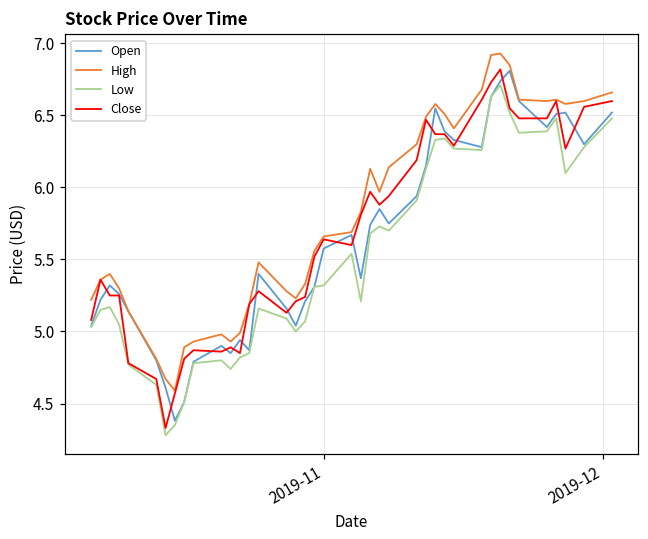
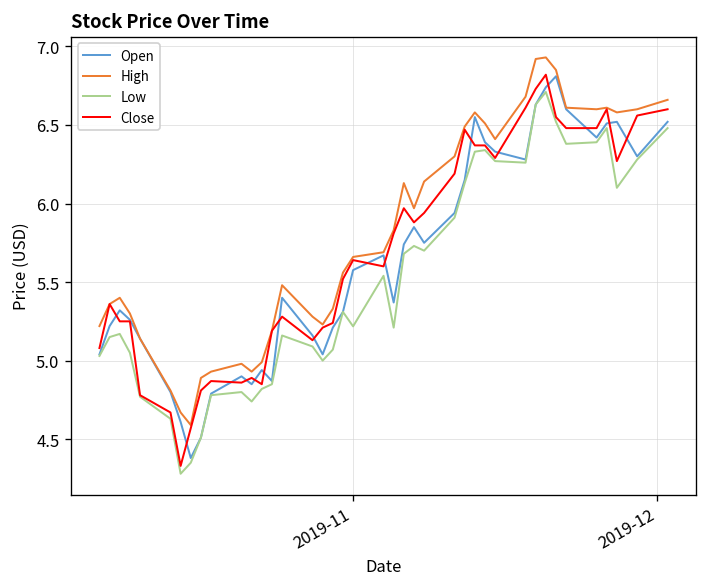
  {
    "Open": {
      "2019-11": 5.58
    },
    "High": {
      "2019-11": 5.66
    },
    "Low": {
-     "2019-11": 5.32
+     "2019-11": 5.22
    },
    "Close": {
      "2019-11": 5.64
    }
  }
